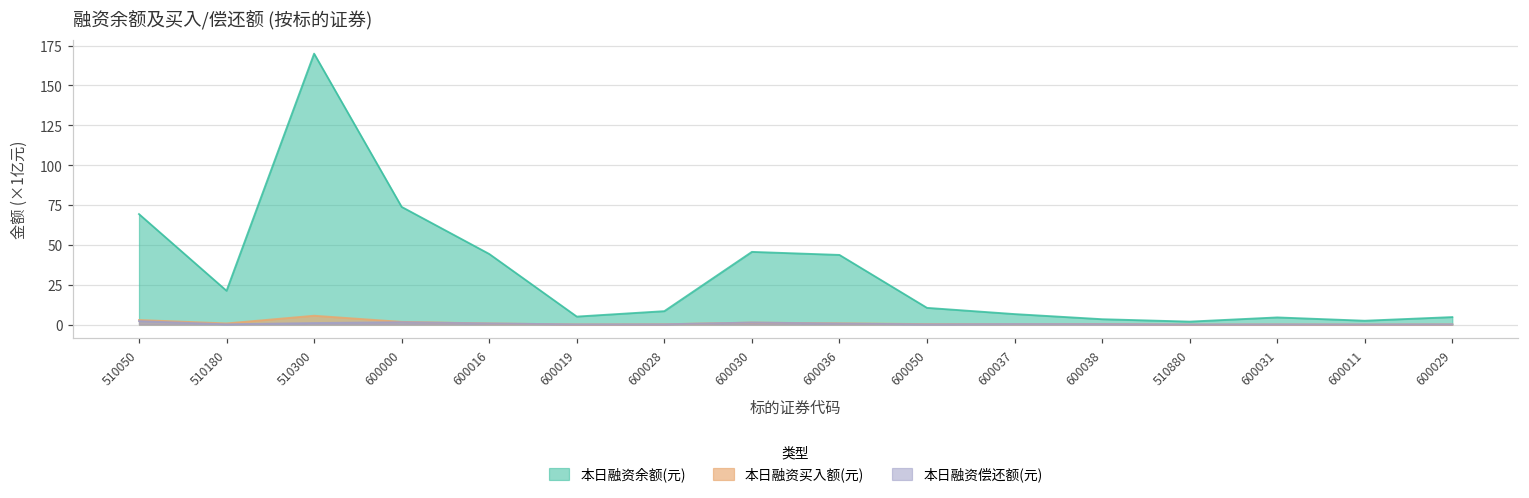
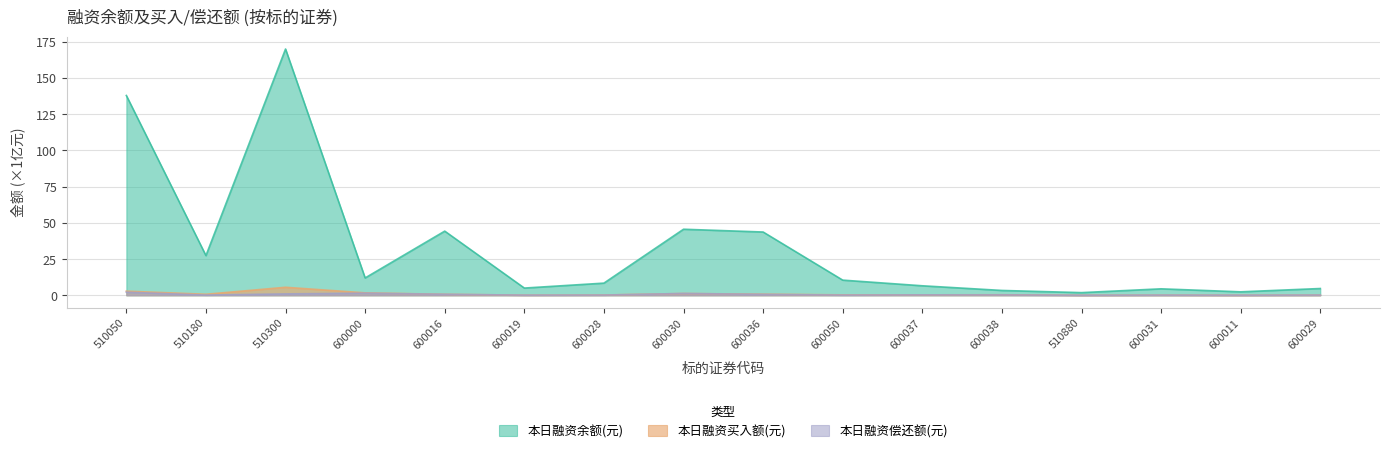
  {
    "本日融资余额(元)": {
-     "510050": 69,
-     "510180": 21,
+     "510050": 138,
+     "510180": 27,
      "510300": 170,
-     "600000": 74,
+     "600000": 12,
      "600016": 44,
      "600019": 5,
      "600028": 8,
      "600030": 46,
      "600036": 44,
      "600050": 10,
      "600037": 7,
      "600038": 3,
      "510880": 2,
      "600031": 4,
      "600011": 2,
      "600029": 5
    },
    "本日融资买入额(元)": {
      "510300": 6
    },
    "本日融资偿还额(元)": {
      "510300": 1
    }
  }
